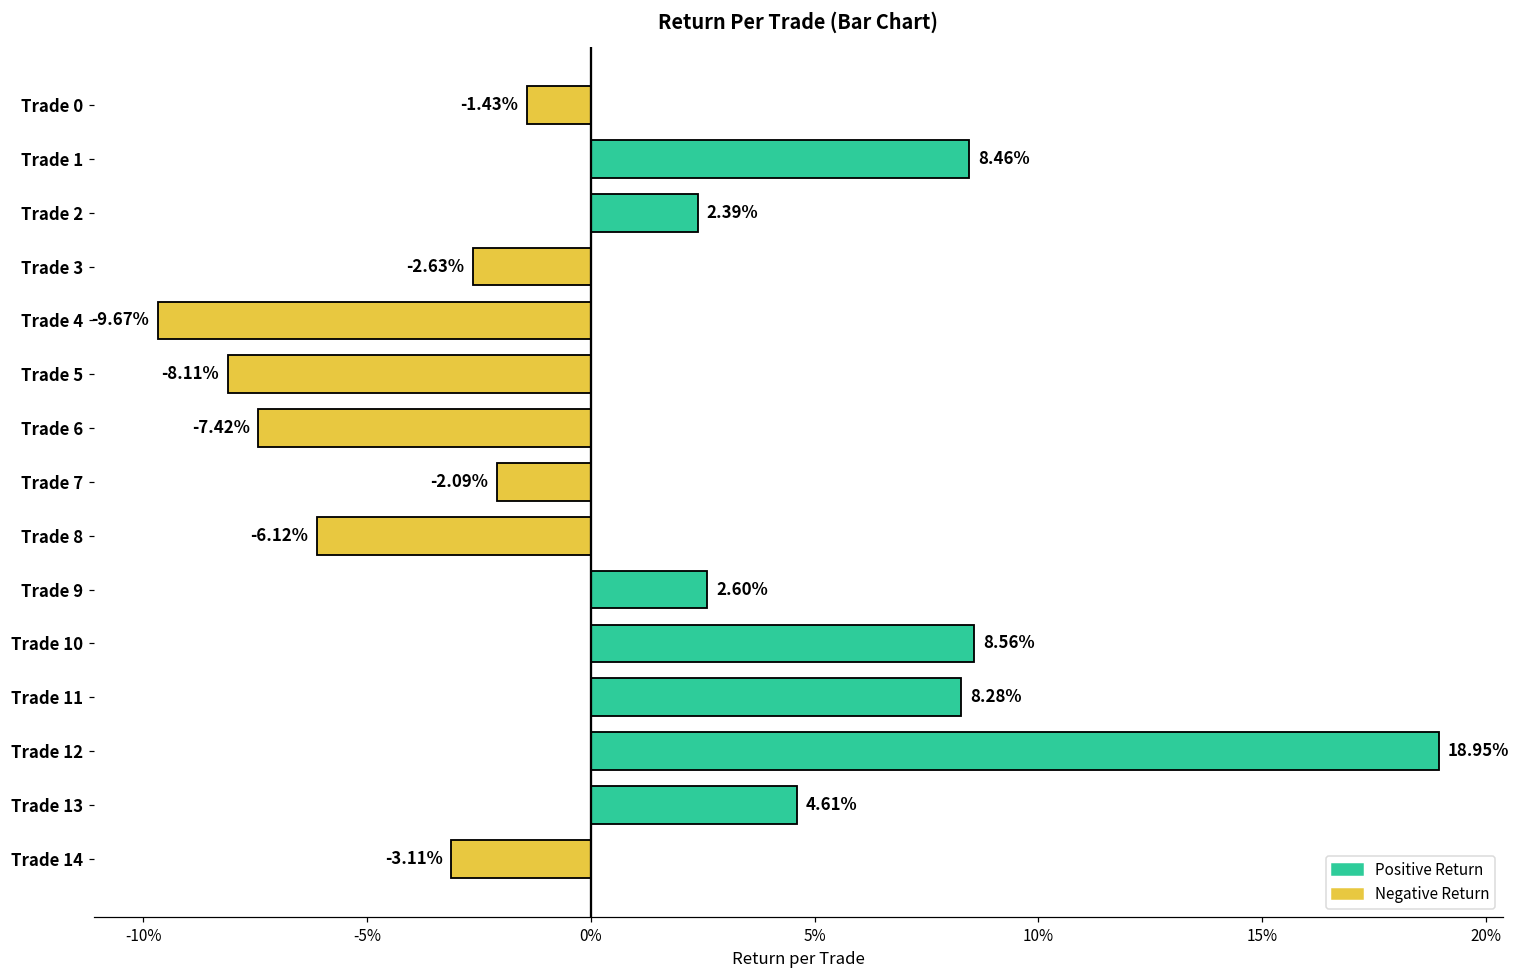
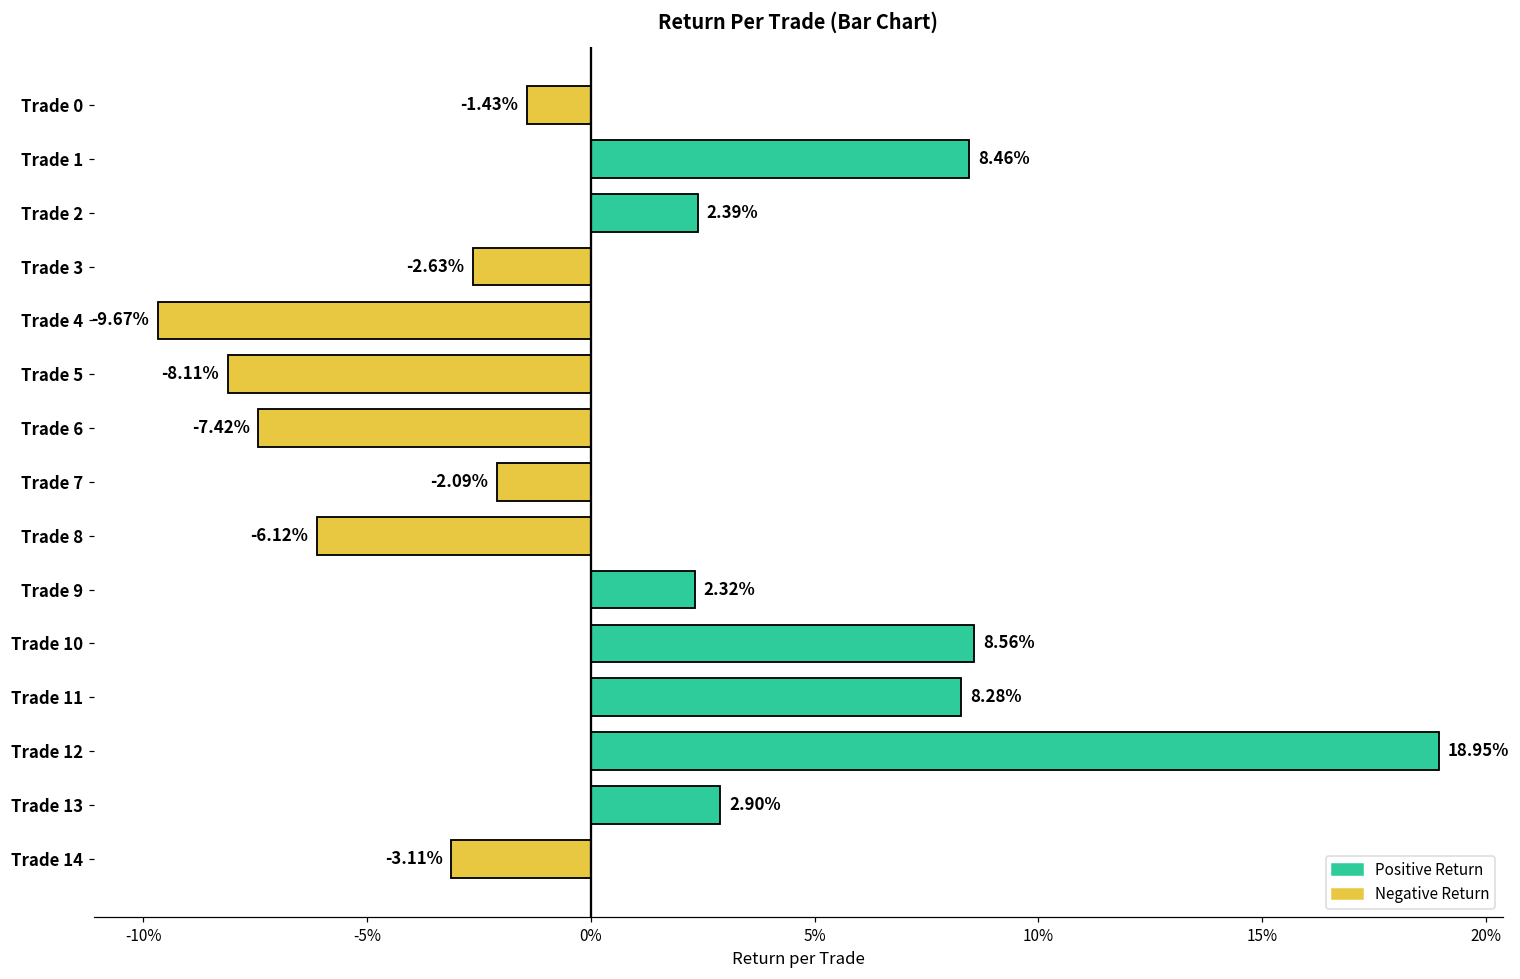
  {
    "Trade 0": "-1.43%",
    "Trade 1": "8.46%",
    "Trade 2": "2.39%",
    "Trade 3": "-2.63%",
    "Trade 4": "-9.67%",
    "Trade 5": "-8.11%",
    "Trade 6": "-7.42%",
    "Trade 7": "-2.09%",
    "Trade 8": "-6.12%",
-   "Trade 9": "2.60%",
+   "Trade 9": "2.32%",
    "Trade 10": "8.56%",
    "Trade 11": "8.28%",
    "Trade 12": "18.95%",
-   "Trade 13": "4.61%",
+   "Trade 13": "2.90%",
    "Trade 14": "-3.11%"
  }
